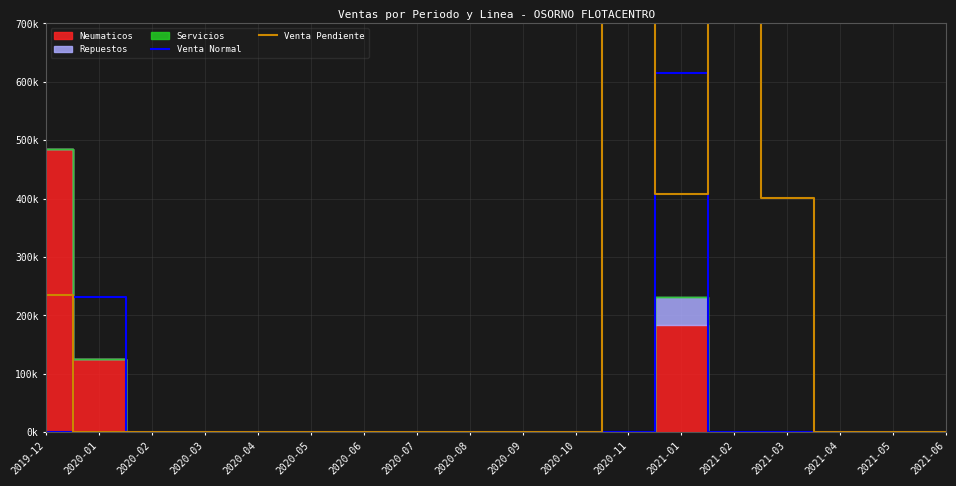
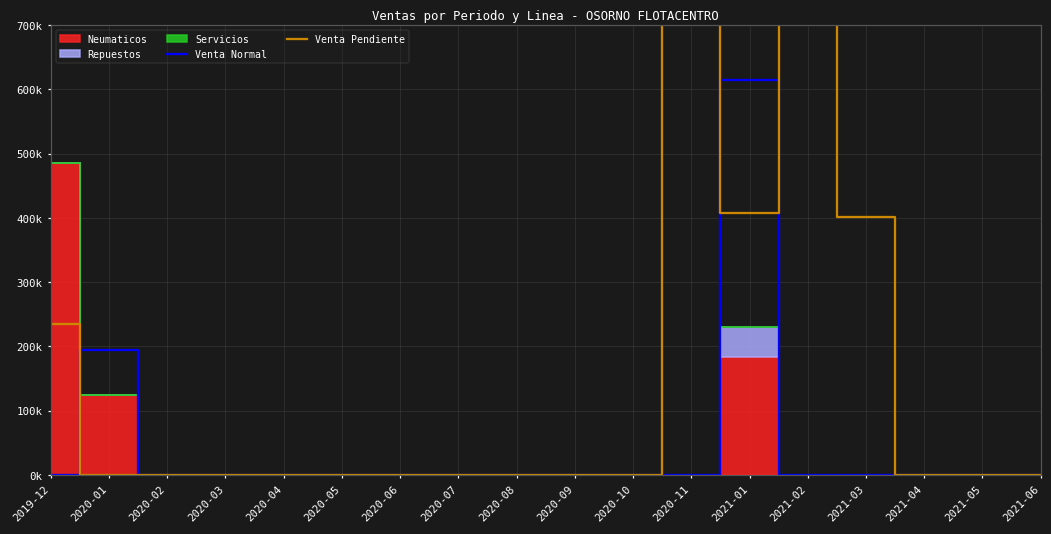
  {
    "Venta Normal": {
      "2019-12": 0,
-     "2020-01": 230000,
+     "2020-01": 190000,
      "2020-11": 0,
      "2021-01": 620000,
      "2021-02": 0,
      "2021-03": 0
    },
    "Venta Pendiente": {
      "2019-12": 230000,
      "2020-01": 0,
      "2021-01": 410000,
      "2021-03": 400000
    }
  }
